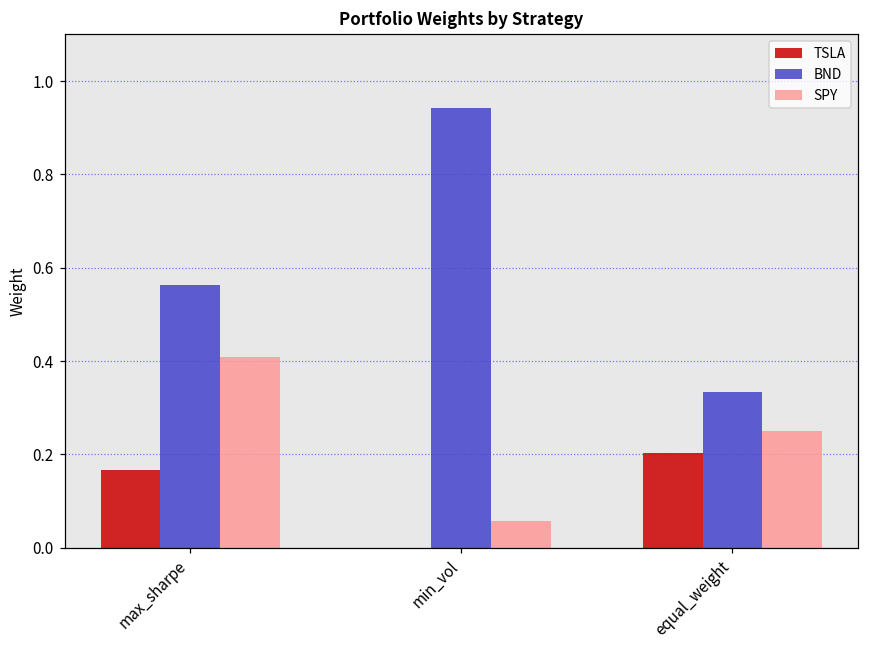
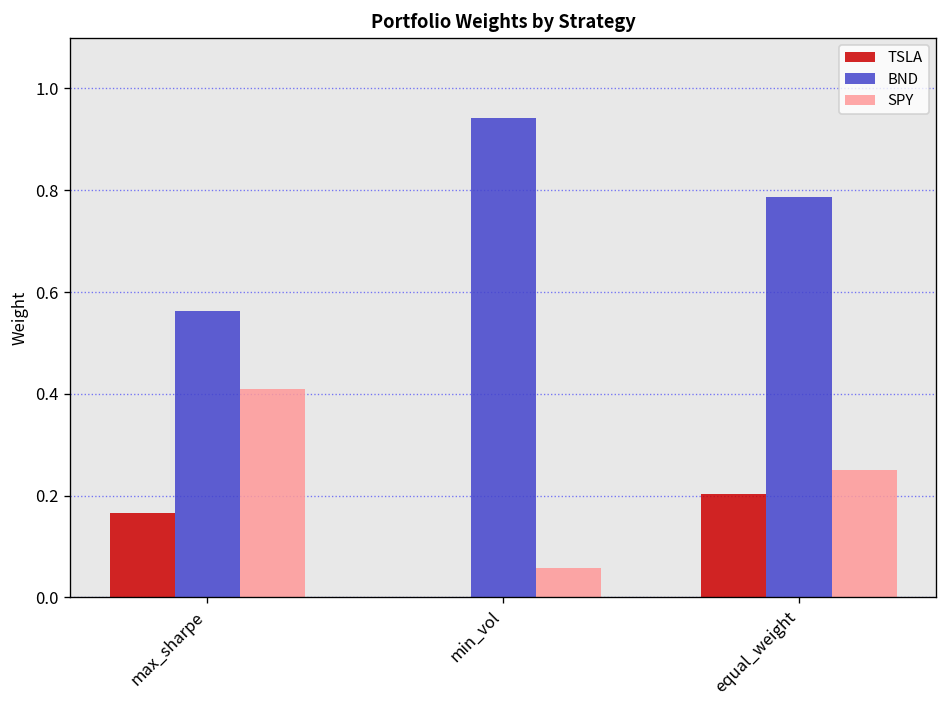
  {
    "TSLA": {
      "max_sharpe": 0.17,
      "min_vol": 0.00,
      "equal_weight": 0.20
    },
    "BND": {
      "max_sharpe": 0.56,
      "min_vol": 0.94,
-     "equal_weight": 0.33
+     "equal_weight": 0.79
    },
    "SPY": {
      "max_sharpe": 0.41,
      "min_vol": 0.06,
      "equal_weight": 0.25
    }
  }
